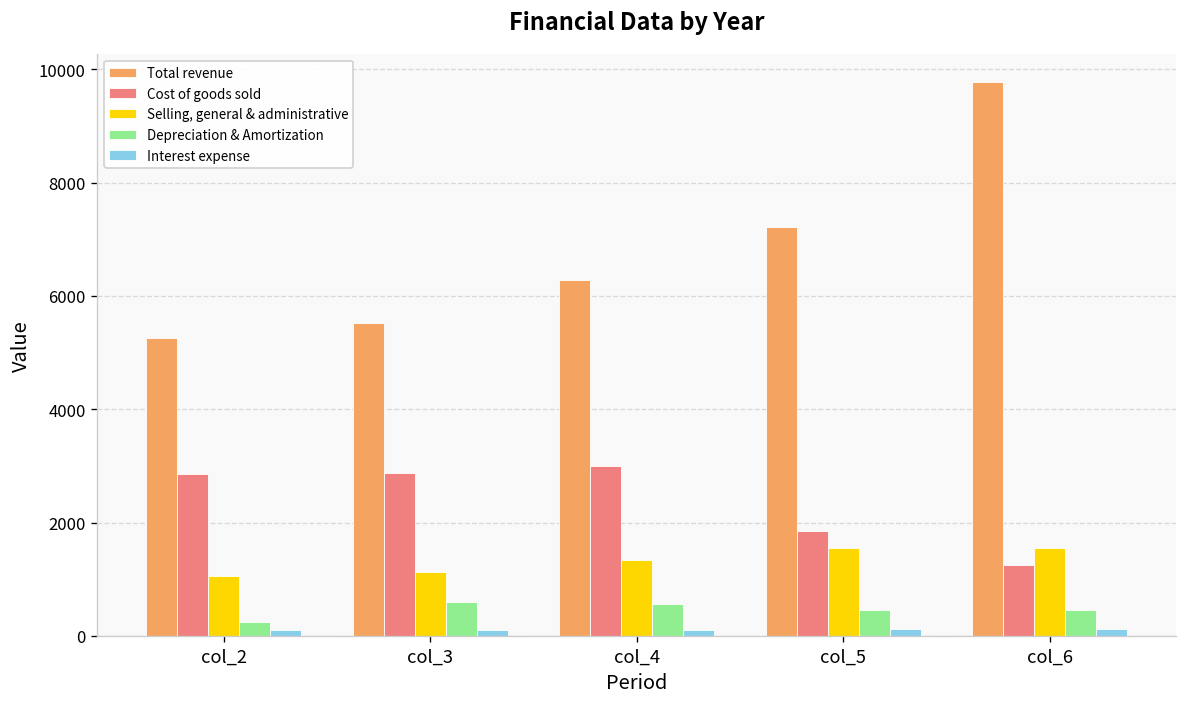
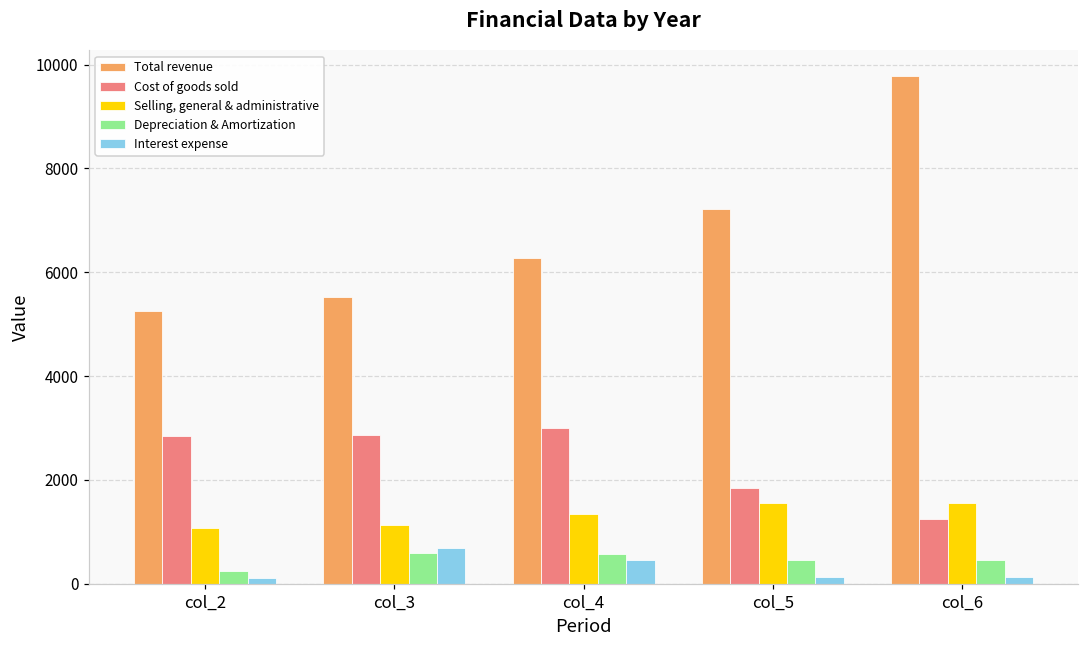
  {
    "Selling, general & administrative": {
      "col_2": 1100,
      "col_3": 1100,
      "col_4": 1300,
      "col_5": 1600,
      "col_6": 1600
    },
    "Depreciation & Amortization": {
      "col_2": 200,
      "col_3": 600,
      "col_4": 600,
      "col_5": 500,
      "col_6": 500
    },
    "Interest expense": {
      "col_2": 100,
-     "col_3": 100,
-     "col_4": 100,
+     "col_3": 700,
+     "col_4": 500,
      "col_5": 100,
      "col_6": 100
    }
  }
